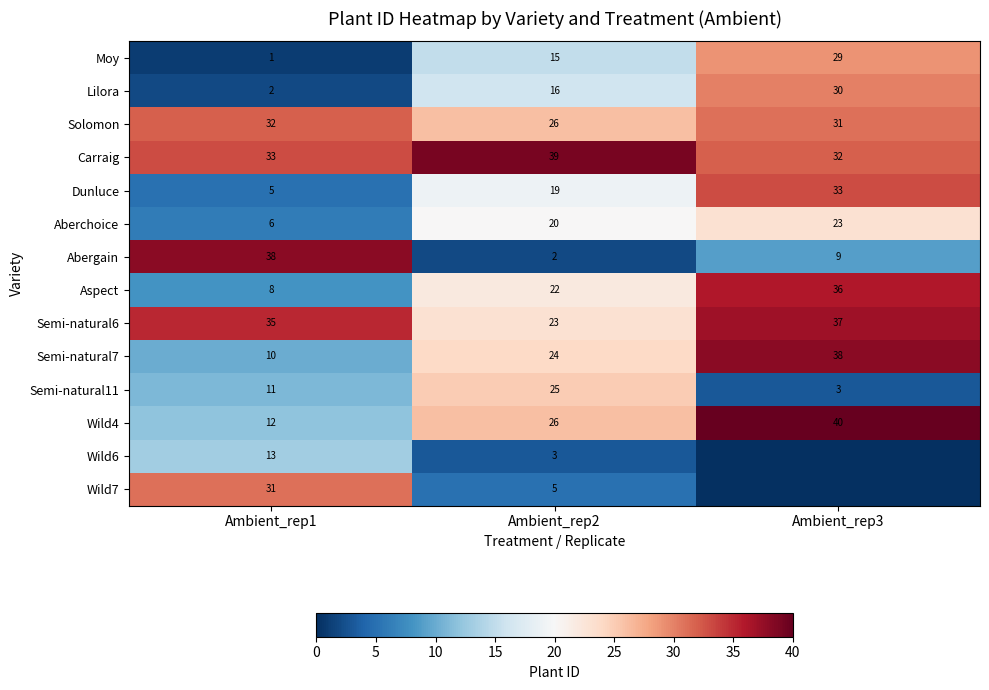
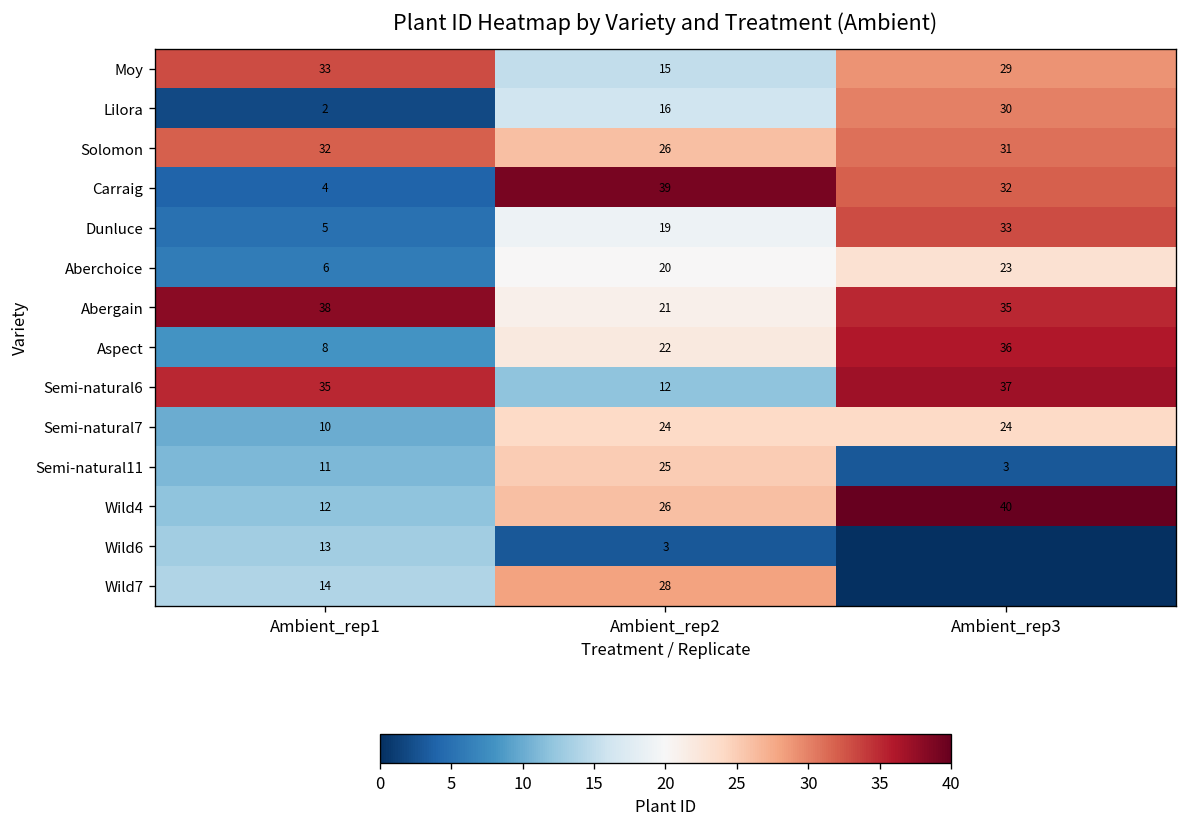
  {
    "Moy": {
-     "Ambient_rep1": 1,
+     "Ambient_rep1": 33,
      "Ambient_rep2": 15,
      "Ambient_rep3": 29
    },
    "Lilora": {
      "Ambient_rep1": 2,
      "Ambient_rep2": 16,
      "Ambient_rep3": 30
    },
    "Solomon": {
      "Ambient_rep1": 32,
      "Ambient_rep2": 26,
      "Ambient_rep3": 31
    },
    "Carraig": {
-     "Ambient_rep1": 33,
+     "Ambient_rep1": 4,
      "Ambient_rep2": 39,
      "Ambient_rep3": 32
    },
    "Dunluce": {
      "Ambient_rep1": 5,
      "Ambient_rep2": 19,
      "Ambient_rep3": 33
    },
    "Aberchoice": {
      "Ambient_rep1": 6,
      "Ambient_rep2": 20,
      "Ambient_rep3": 23
    },
    "Abergain": {
      "Ambient_rep1": 38,
-     "Ambient_rep2": 2,
-     "Ambient_rep3": 9
+     "Ambient_rep2": 21,
+     "Ambient_rep3": 35
    },
    "Aspect": {
      "Ambient_rep1": 8,
      "Ambient_rep2": 22,
      "Ambient_rep3": 36
    },
    "Semi-natural6": {
      "Ambient_rep1": 35,
-     "Ambient_rep2": 23,
+     "Ambient_rep2": 12,
      "Ambient_rep3": 37
    },
    "Semi-natural7": {
      "Ambient_rep1": 10,
      "Ambient_rep2": 24,
-     "Ambient_rep3": 38
+     "Ambient_rep3": 24
    },
    "Semi-natural11": {
      "Ambient_rep1": 11,
      "Ambient_rep2": 25,
      "Ambient_rep3": 3
    },
    "Wild4": {
      "Ambient_rep1": 12,
      "Ambient_rep2": 26,
      "Ambient_rep3": 40
    },
    "Wild6": {
      "Ambient_rep1": 13,
      "Ambient_rep2": 3
    },
    "Wild7": {
-     "Ambient_rep1": 31,
-     "Ambient_rep2": 5
+     "Ambient_rep1": 14,
+     "Ambient_rep2": 28
    }
  }
